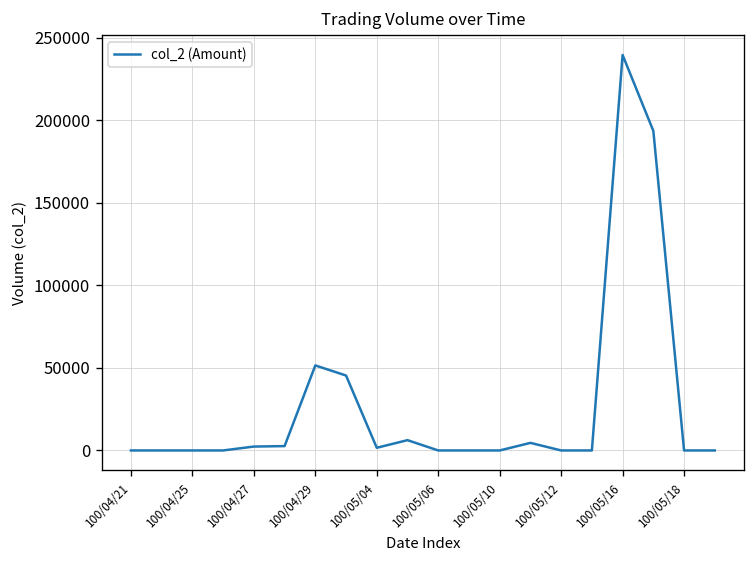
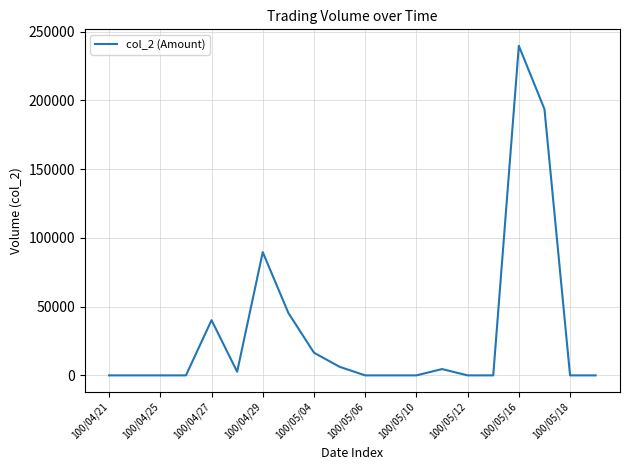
  {
    "100/04/21": 0,
    "100/04/25": 0,
-   "100/04/27": 2000,
-   "100/04/29": 52000,
-   "100/05/04": 2000,
+   "100/04/27": 40000,
+   "100/04/29": 90000,
+   "100/05/04": 16000,
    "100/05/06": 0,
    "100/05/10": 0,
    "100/05/12": 0,
    "100/05/16": 240000,
    "100/05/18": 0
  }
